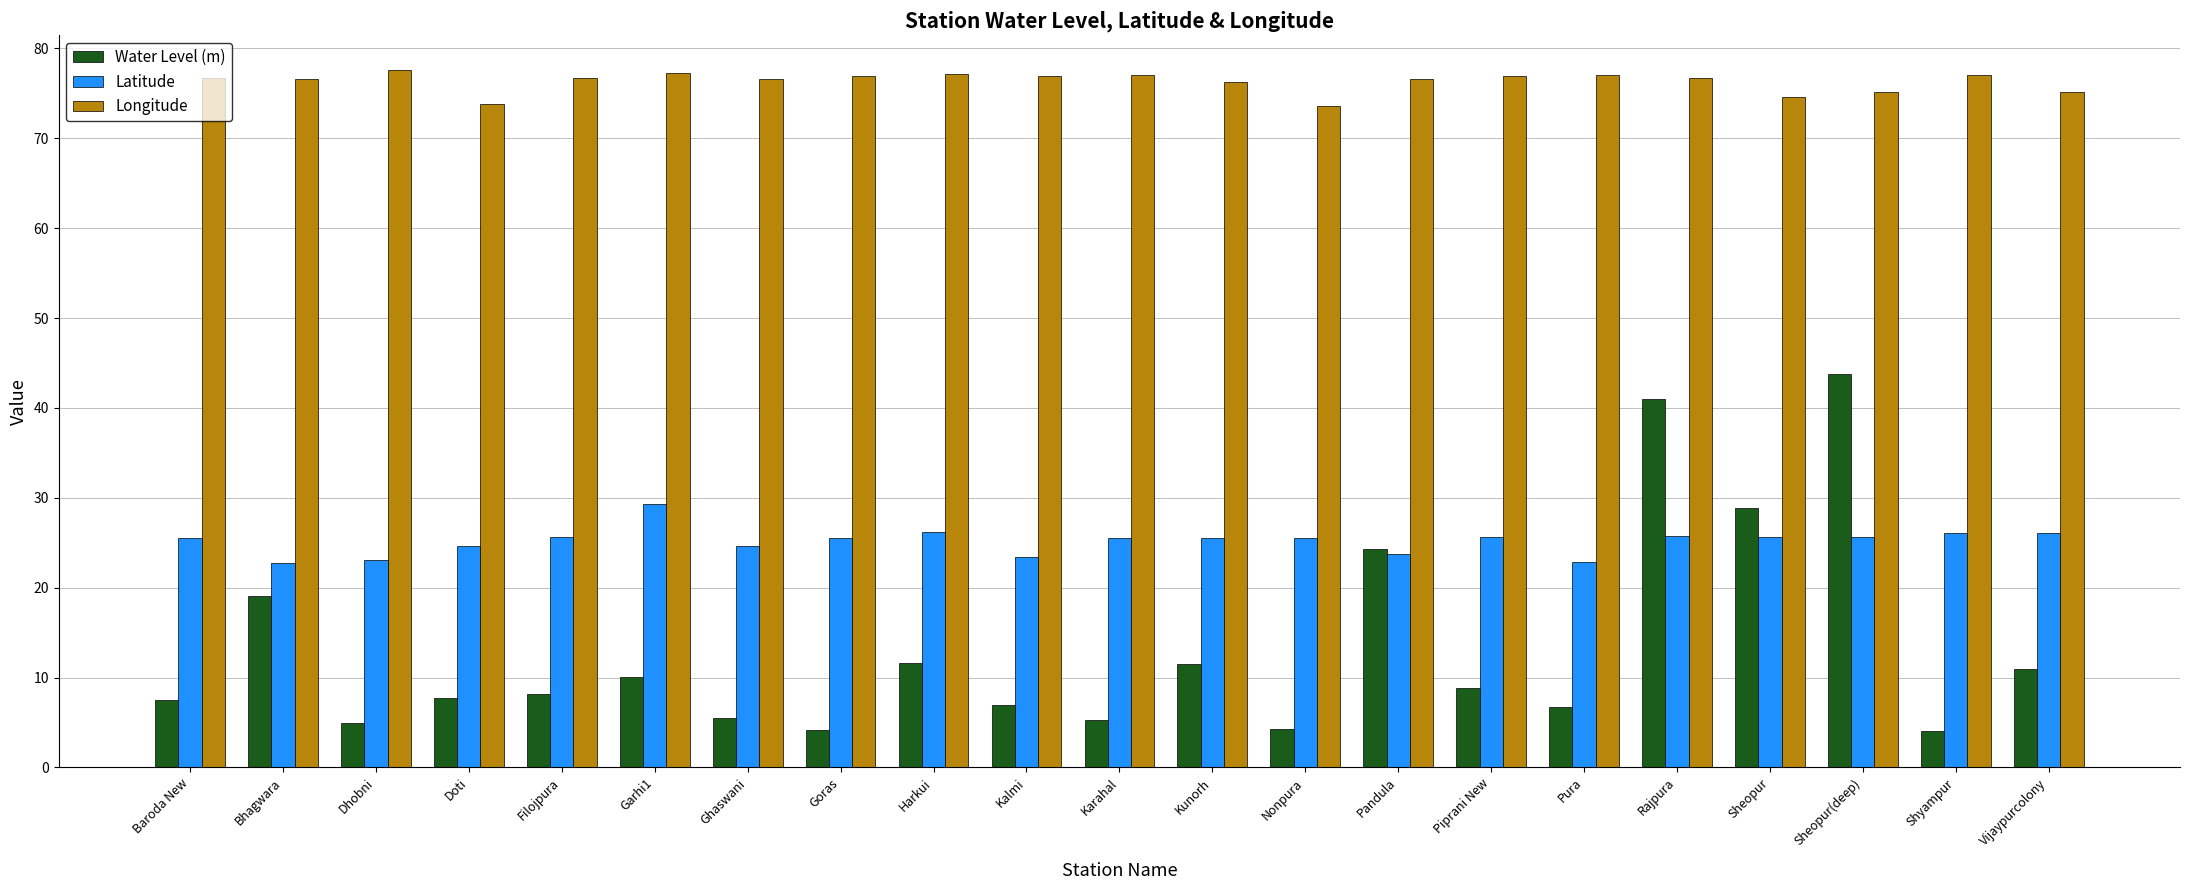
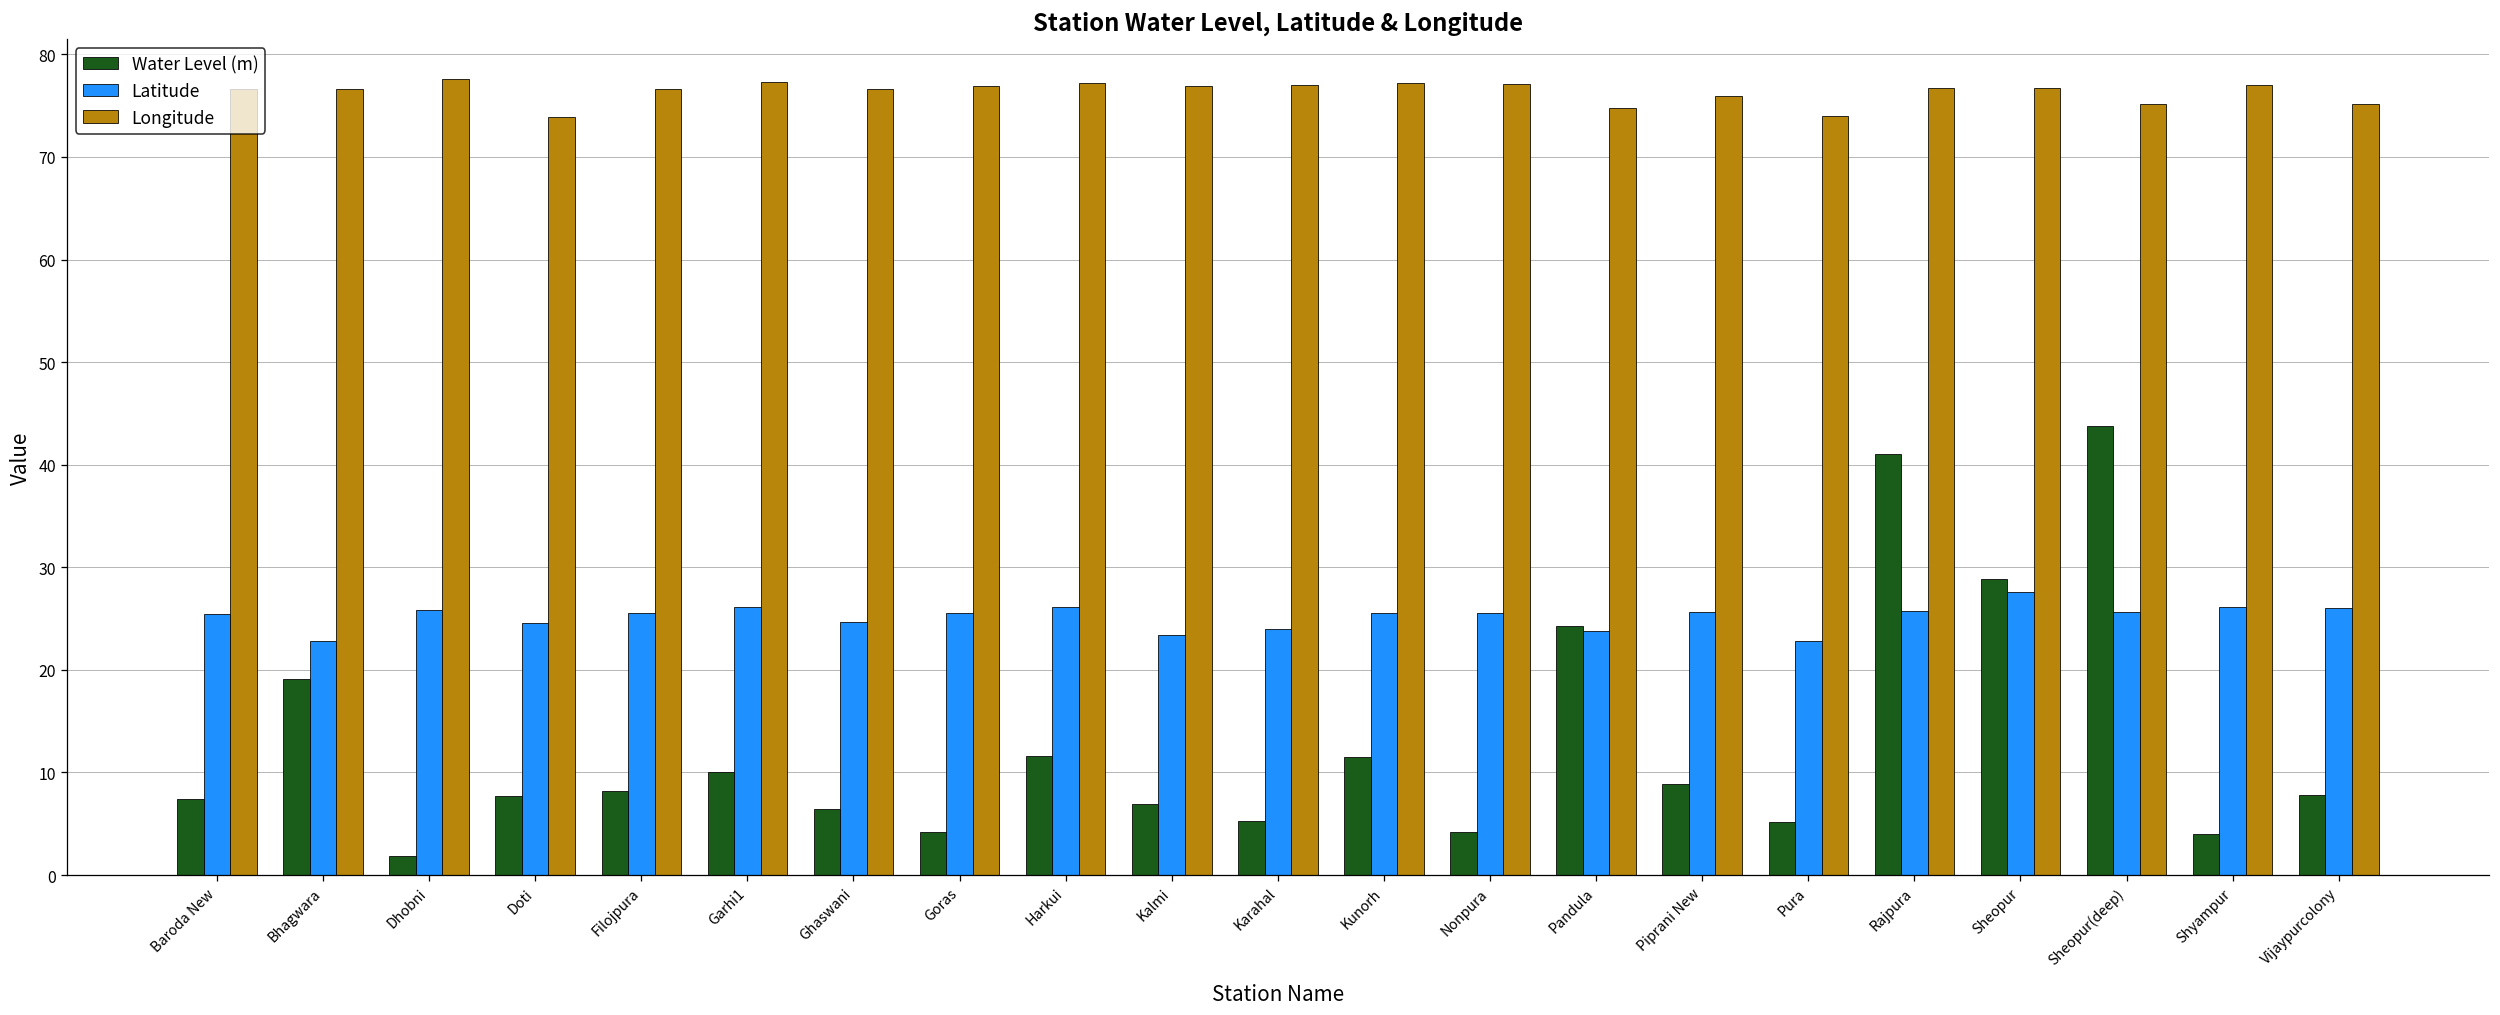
  {
    "Water Level (m)": {
      "Baroda New": 7,
      "Bhagwara": 19,
-     "Dhobni": 5,
+     "Dhobni": 2,
      "Doti": 8,
      "Filojpura": 8,
      "Garhi1": 10,
-     "Ghaswani": 5.5,
+     "Ghaswani": 6.4,
      "Goras": 4,
      "Harkui": 12,
      "Kalmi": 7,
      "Karahal": 5,
      "Kunorh": 11,
      "Nonpura": 4,
      "Pandula": 24,
      "Piprani New": 9,
-     "Pura": 7,
+     "Pura": 5,
      "Rajpura": 41,
      "Sheopur": 29,
      "Sheopur(deep)": 44,
      "Shyampur": 4,
-     "Vijaypurcolony": 11
+     "Vijaypurcolony": 8
    },
    "Latitude": {
      "Baroda New": 25,
      "Bhagwara": 23,
-     "Dhobni": 23,
+     "Dhobni": 26,
      "Doti": 25,
      "Filojpura": 26,
-     "Garhi1": 29,
+     "Garhi1": 26,
      "Ghaswani": 25,
      "Goras": 26,
      "Harkui": 26,
      "Kalmi": 23,
-     "Karahal": 25,
+     "Karahal": 24,
      "Kunorh": 26,
      "Nonpura": 26,
      "Pandula": 24,
      "Piprani New": 26,
      "Pura": 23,
      "Rajpura": 26,
-     "Sheopur": 26,
+     "Sheopur": 28,
      "Sheopur(deep)": 26,
      "Shyampur": 26,
      "Vijaypurcolony": 26
    },
    "Longitude": {
      "Bhagwara": 77,
      "Dhobni": 78,
      "Doti": 74,
      "Filojpura": 77,
      "Garhi1": 77,
      "Ghaswani": 77,
      "Goras": 77,
      "Harkui": 77,
      "Kalmi": 77,
      "Karahal": 77,
-     "Kunorh": 76,
-     "Nonpura": 74,
-     "Pandula": 77,
-     "Piprani New": 77,
-     "Pura": 77,
+     "Kunorh": 77,
+     "Nonpura": 77,
+     "Pandula": 75,
+     "Piprani New": 76,
+     "Pura": 74,
      "Rajpura": 77,
-     "Sheopur": 75,
+     "Sheopur": 77,
      "Sheopur(deep)": 75,
      "Shyampur": 77,
      "Vijaypurcolony": 75
    }
  }
